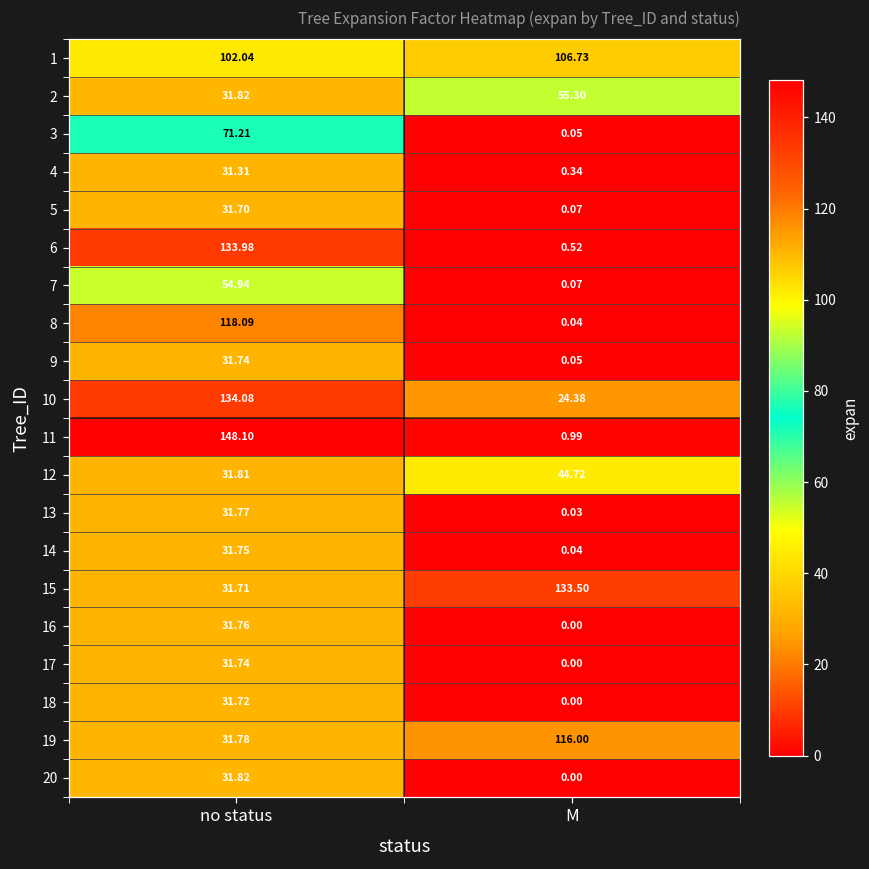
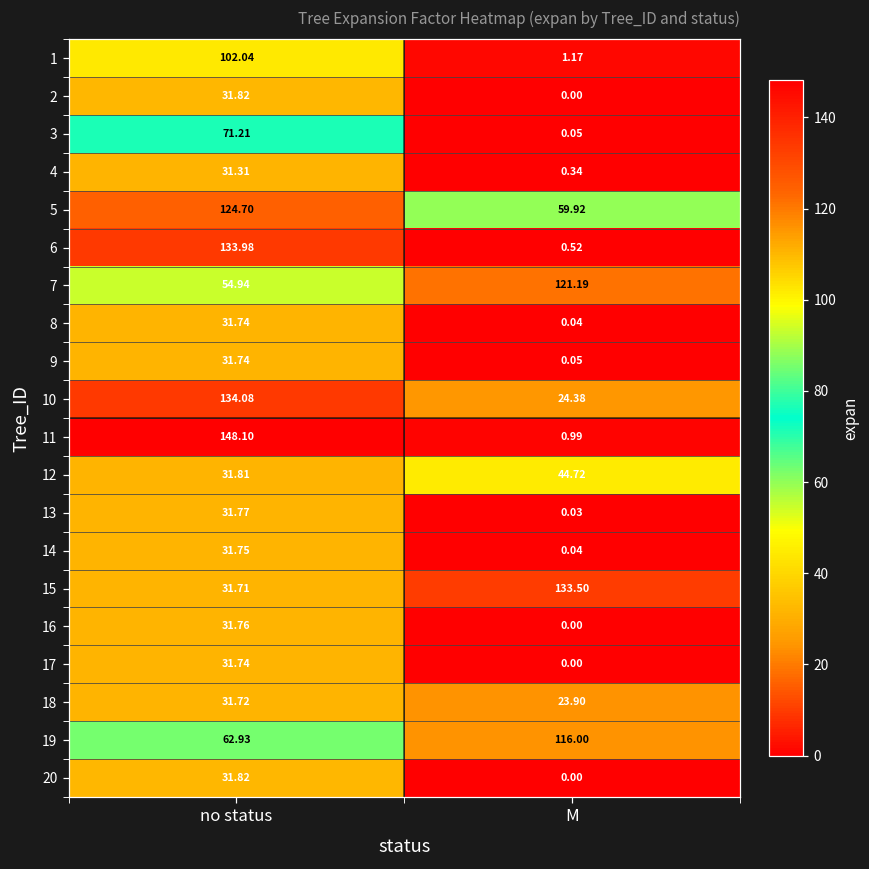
  {
    "1": {
      "no status": 102.04,
-     "M": 106.73
+     "M": 1.17
    },
    "2": {
      "no status": 31.82,
-     "M": 55.30
+     "M": 0.00
    },
    "3": {
      "no status": 71.21,
      "M": 0.05
    },
    "4": {
      "no status": 31.31,
      "M": 0.34
    },
    "5": {
-     "no status": 31.70,
-     "M": 0.07
+     "no status": 124.70,
+     "M": 59.92
    },
    "6": {
      "no status": 133.98,
      "M": 0.52
    },
    "7": {
      "no status": 54.94,
-     "M": 0.07
+     "M": 121.19
    },
    "8": {
-     "no status": 118.09,
+     "no status": 31.74,
      "M": 0.04
    },
    "9": {
      "no status": 31.74,
      "M": 0.05
    },
    "10": {
      "no status": 134.08,
      "M": 24.38
    },
    "11": {
      "no status": 148.10,
      "M": 0.99
    },
    "12": {
      "no status": 31.81,
      "M": 44.72
    },
    "13": {
      "no status": 31.77,
      "M": 0.03
    },
    "14": {
      "no status": 31.75,
      "M": 0.04
    },
    "15": {
      "no status": 31.71,
      "M": 133.50
    },
    "16": {
      "no status": 31.76,
      "M": 0.00
    },
    "17": {
      "no status": 31.74,
      "M": 0.00
    },
    "18": {
      "no status": 31.72,
-     "M": 0.00
+     "M": 23.90
    },
    "19": {
-     "no status": 31.78,
+     "no status": 62.93,
      "M": 116.00
    },
    "20": {
      "no status": 31.82,
      "M": 0.00
    }
  }
